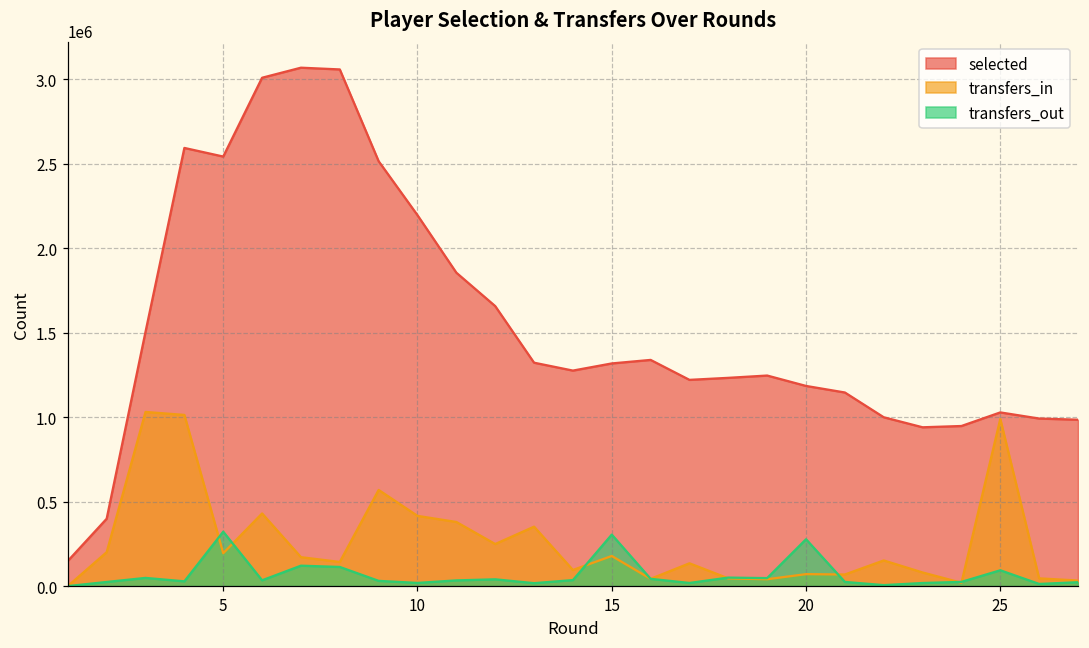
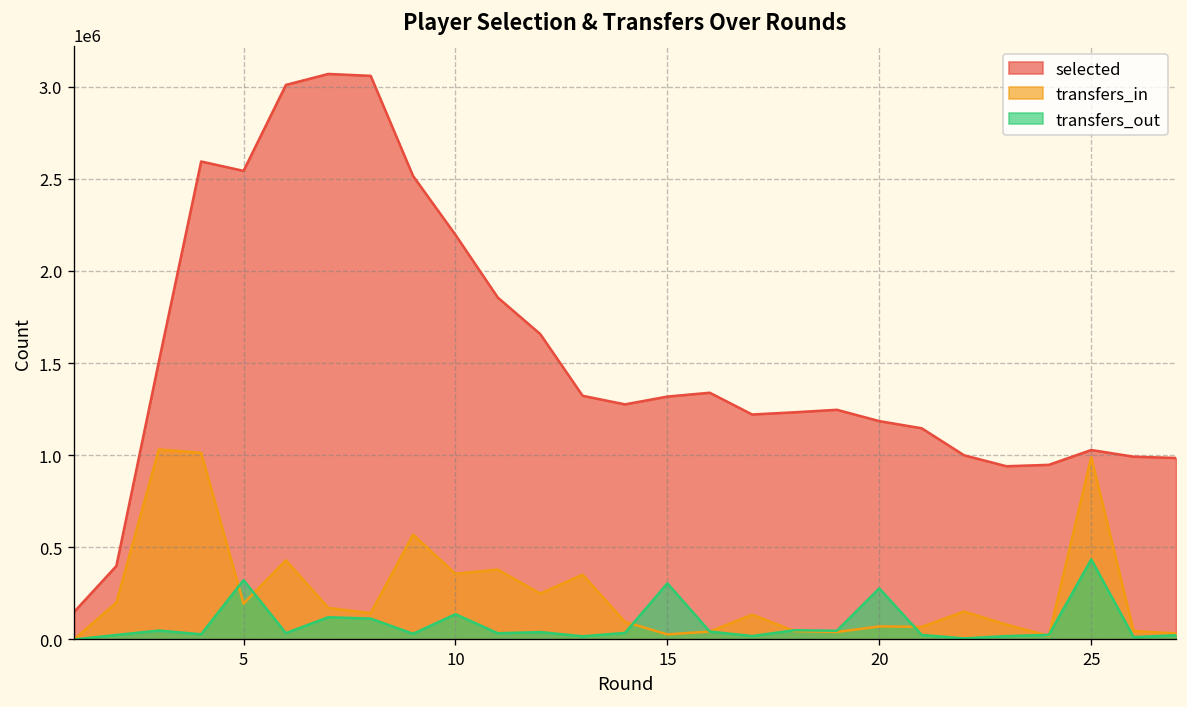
  {
    "selected": {
      "5": 2540000,
      "10": 2200000,
      "15": 1320000,
      "20": 1180000,
      "25": 1030000
    },
    "transfers_in": {
      "5": 190000,
-     "10": 420000,
-     "15": 180000,
+     "10": 360000,
+     "15": 30000,
      "20": 70000,
      "25": 990000
    },
    "transfers_out": {
      "5": 320000,
-     "10": 20000,
+     "10": 140000,
      "15": 300000,
      "20": 280000,
-     "25": 90000
+     "25": 430000
    }
  }
